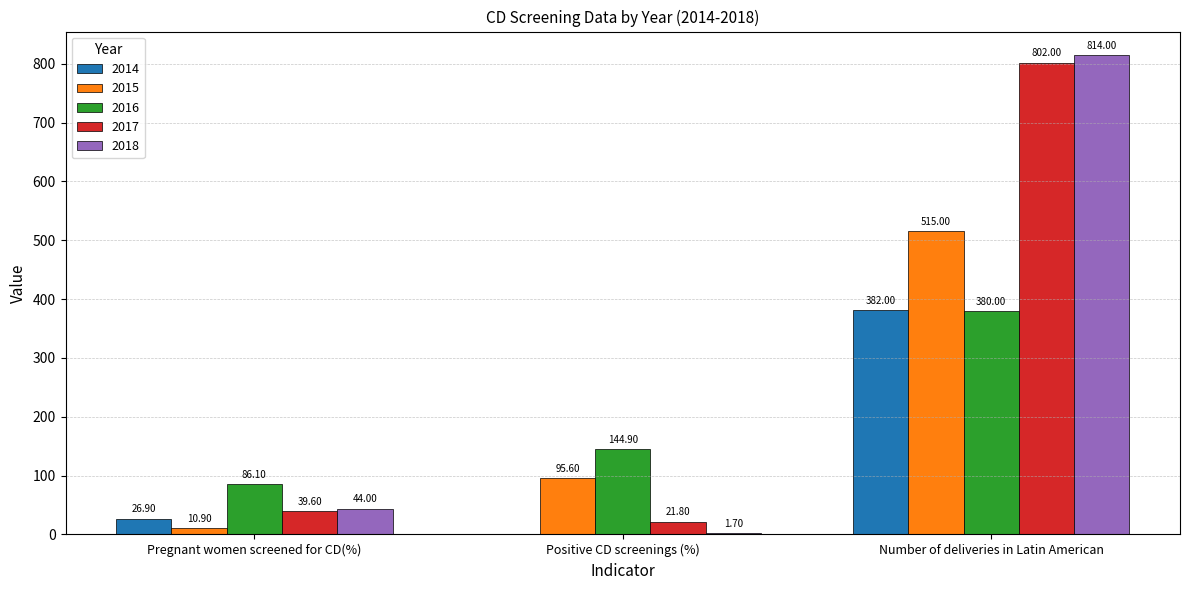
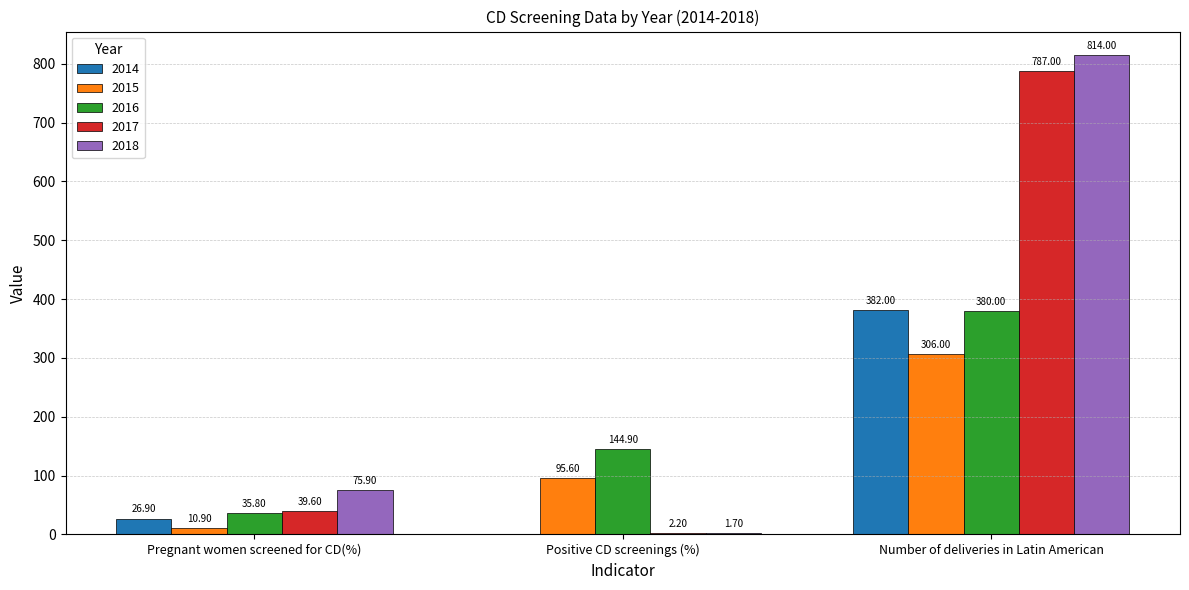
  {
    "2014": {
      "Pregnant women screened for CD(%)": 26.90,
      "Number of deliveries in Latin American": 382.00
    },
    "2015": {
      "Pregnant women screened for CD(%)": 10.90,
      "Positive CD screenings (%)": 95.60,
-     "Number of deliveries in Latin American": 515.00
+     "Number of deliveries in Latin American": 306.00
    },
    "2016": {
-     "Pregnant women screened for CD(%)": 86.10,
+     "Pregnant women screened for CD(%)": 35.80,
      "Positive CD screenings (%)": 144.90,
      "Number of deliveries in Latin American": 380.00
    },
    "2017": {
      "Pregnant women screened for CD(%)": 39.60,
-     "Positive CD screenings (%)": 21.80,
-     "Number of deliveries in Latin American": 802.00
+     "Positive CD screenings (%)": 2.20,
+     "Number of deliveries in Latin American": 787.00
    },
    "2018": {
-     "Pregnant women screened for CD(%)": 44.00,
+     "Pregnant women screened for CD(%)": 75.90,
      "Positive CD screenings (%)": 1.70,
      "Number of deliveries in Latin American": 814.00
    }
  }
